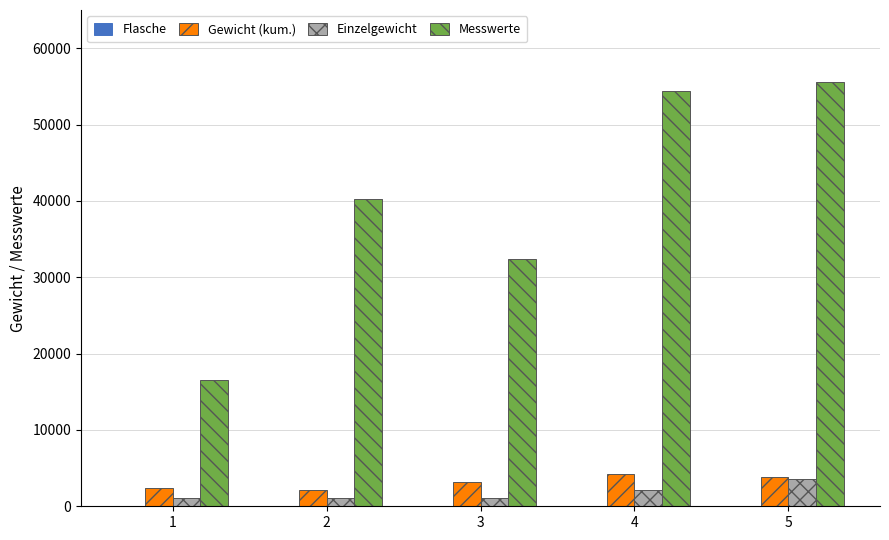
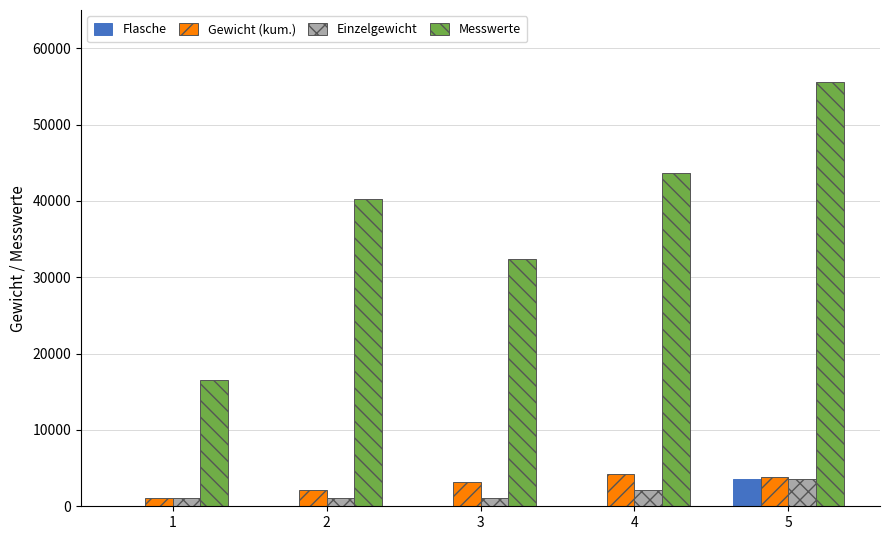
  {
    "Flasche": {
-     "5": 0
+     "5": 4000
    },
    "Gewicht (kum.)": {
-     "1": 2000,
+     "1": 1000,
      "2": 2000,
      "3": 3000,
      "4": 4000,
      "5": 4000
    },
    "Einzelgewicht": {
      "1": 1000,
      "2": 1000,
      "3": 1000,
      "4": 2000,
      "5": 4000
    },
    "Messwerte": {
      "1": 17000,
      "2": 40000,
      "3": 32000,
-     "4": 54000,
+     "4": 44000,
      "5": 56000
    }
  }
